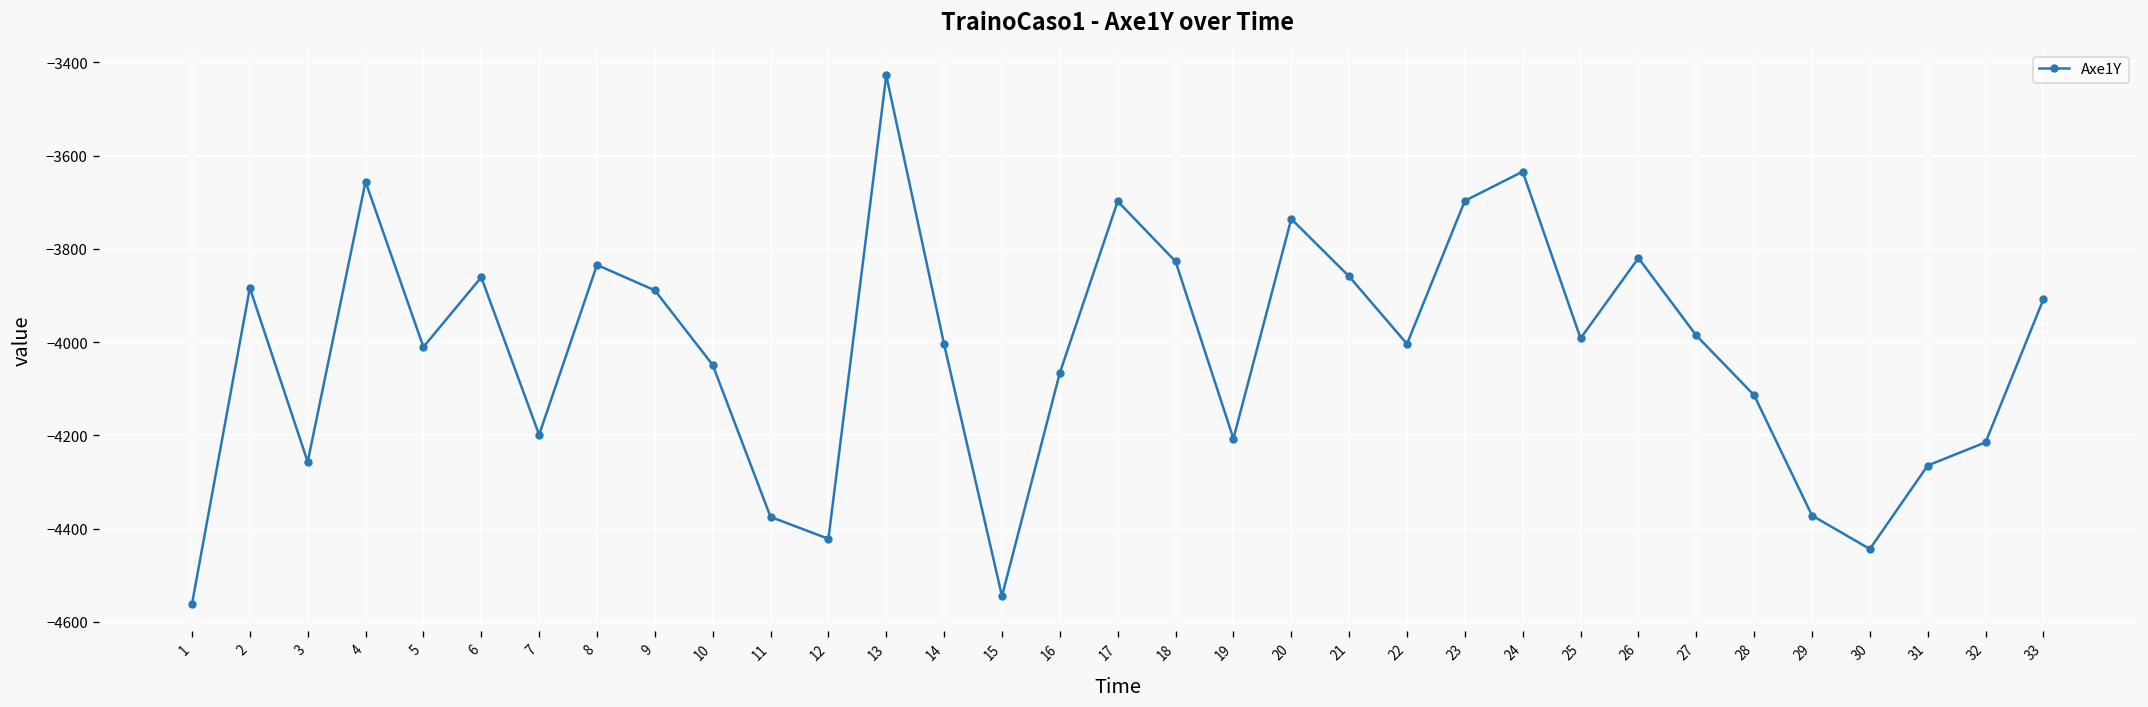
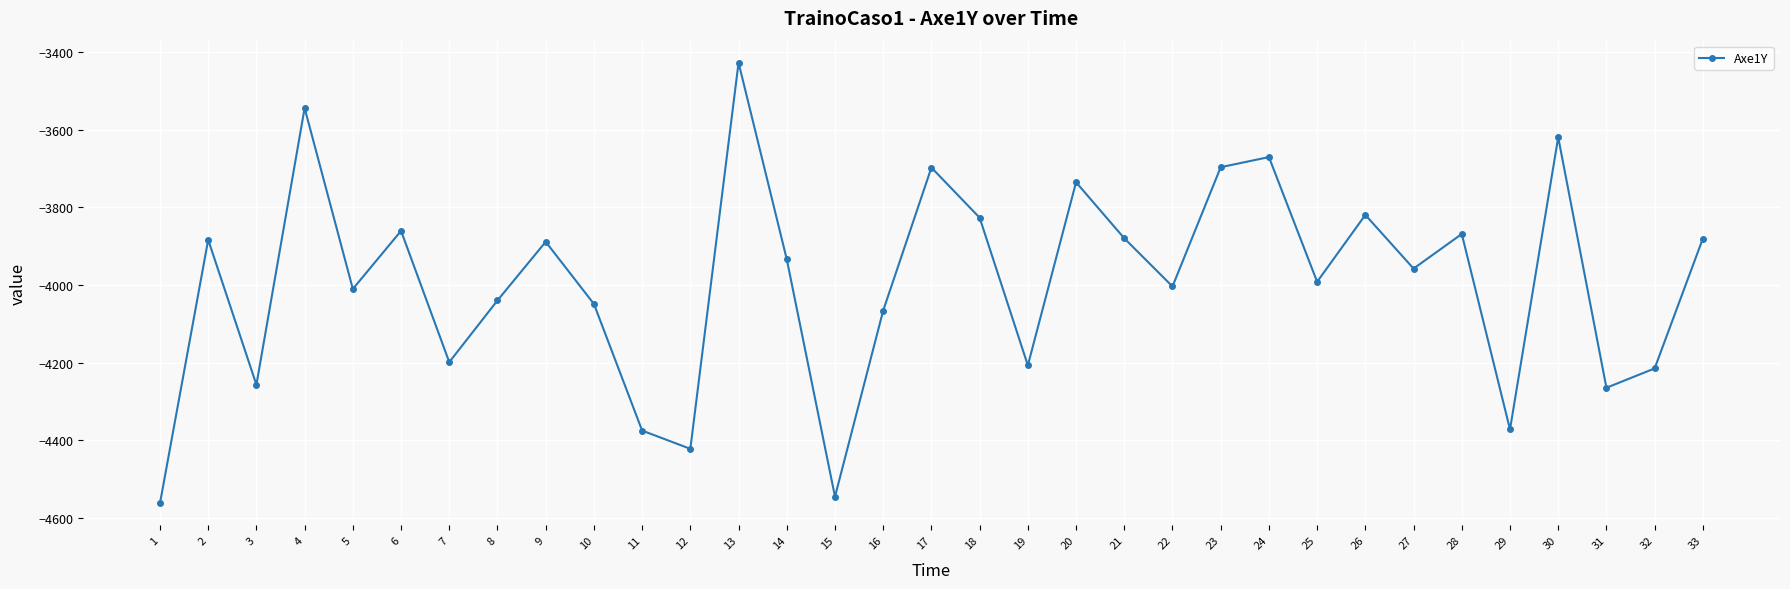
  {
    "1": -4560,
    "2": -3880,
    "3": -4260,
-   "4": -3660,
+   "4": -3540,
    "5": -4010,
    "6": -3860,
    "7": -4200,
-   "8": -3830,
+   "8": -4040,
    "9": -3890,
    "10": -4050,
    "11": -4380,
    "12": -4420,
    "13": -3430,
-   "14": -4010,
+   "14": -3930,
    "15": -4550,
    "16": -4070,
    "17": -3700,
    "18": -3830,
    "19": -4210,
    "20": -3740,
-   "21": -3860,
+   "21": -3880,
    "22": -4000,
    "23": -3700,
-   "24": -3630,
+   "24": -3670,
    "25": -3990,
    "26": -3820,
-   "27": -3990,
-   "28": -4110,
+   "27": -3960,
+   "28": -3870,
    "29": -4370,
-   "30": -4440,
+   "30": -3620,
    "31": -4260,
    "32": -4220,
-   "33": -3910
+   "33": -3880
  }
